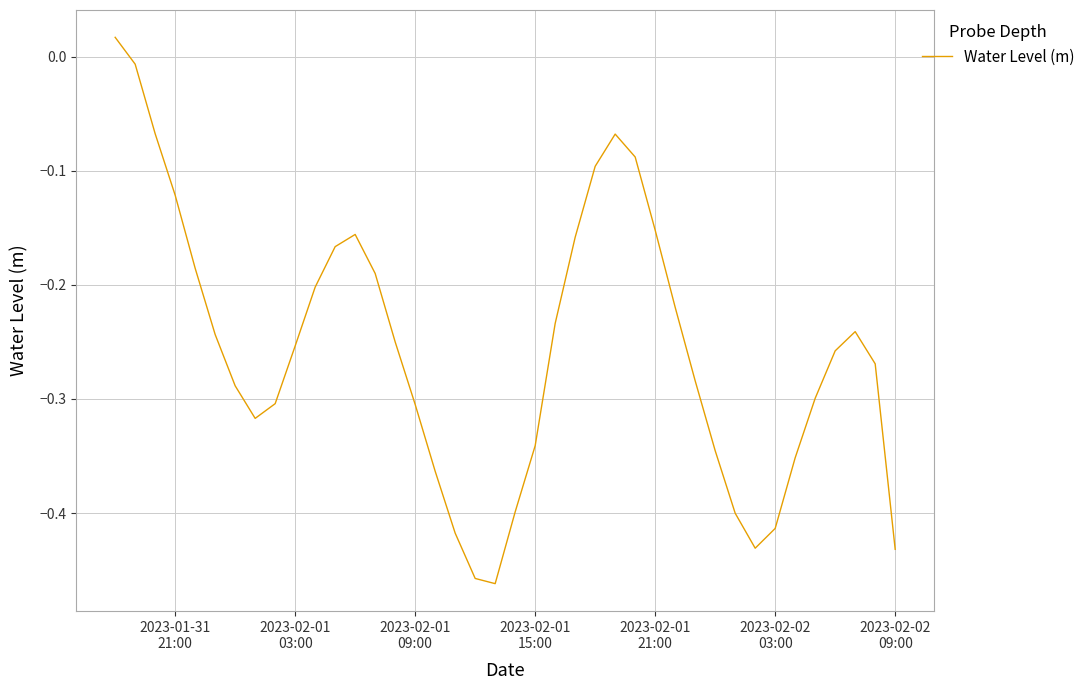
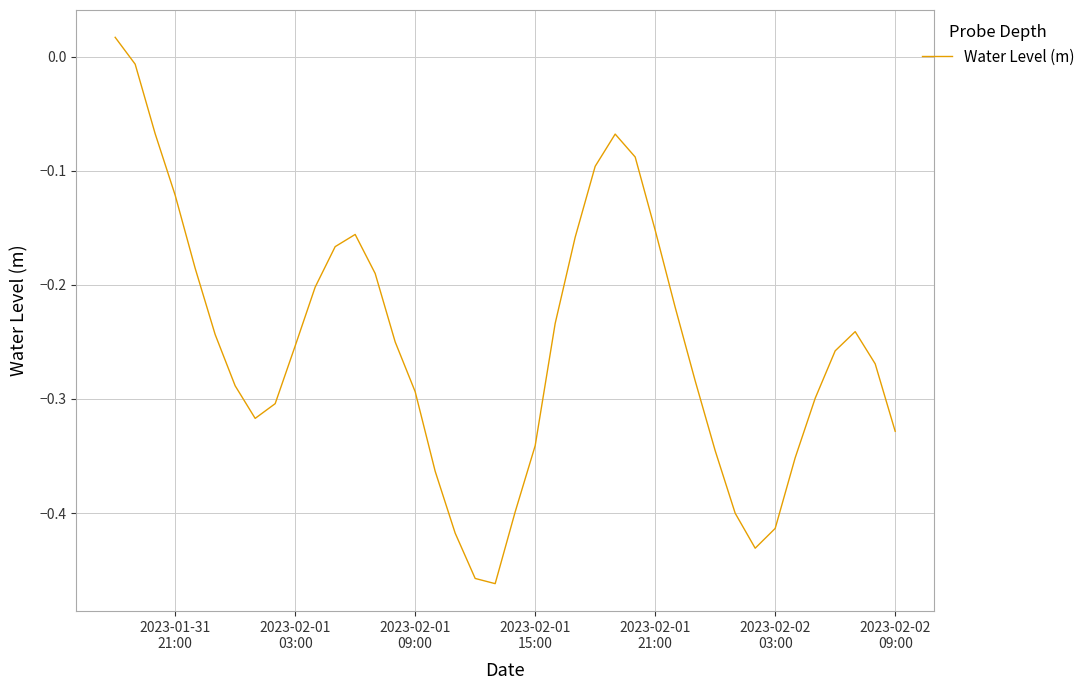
  {
    "2023-01-31 21:00": -0.122,
    "2023-02-01 03:00": -0.254,
-   "2023-02-01 09:00": -0.305,
+   "2023-02-01 09:00": -0.294,
    "2023-02-01 15:00": -0.341,
    "2023-02-01 21:00": -0.152,
    "2023-02-02 03:00": -0.413,
-   "2023-02-02 09:00": -0.432
+   "2023-02-02 09:00": -0.328
  }
